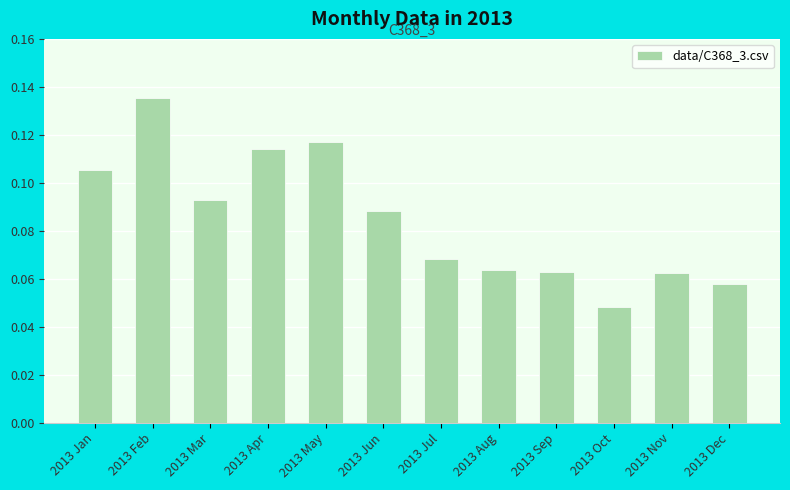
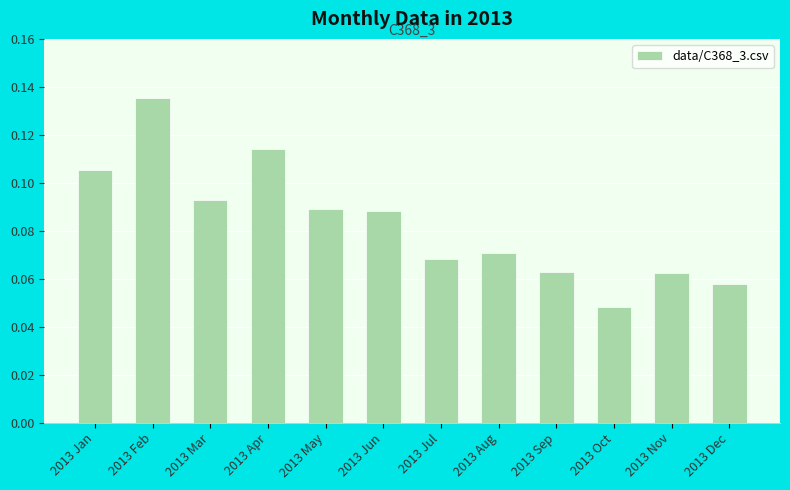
  {
    "2013 Jan": 0.105,
    "2013 Feb": 0.135,
    "2013 Mar": 0.093,
    "2013 Apr": 0.114,
-   "2013 May": 0.117,
+   "2013 May": 0.089,
    "2013 Jun": 0.088,
    "2013 Jul": 0.068,
-   "2013 Aug": 0.064,
+   "2013 Aug": 0.071,
    "2013 Sep": 0.063,
    "2013 Oct": 0.048,
    "2013 Nov": 0.062,
    "2013 Dec": 0.058
  }
